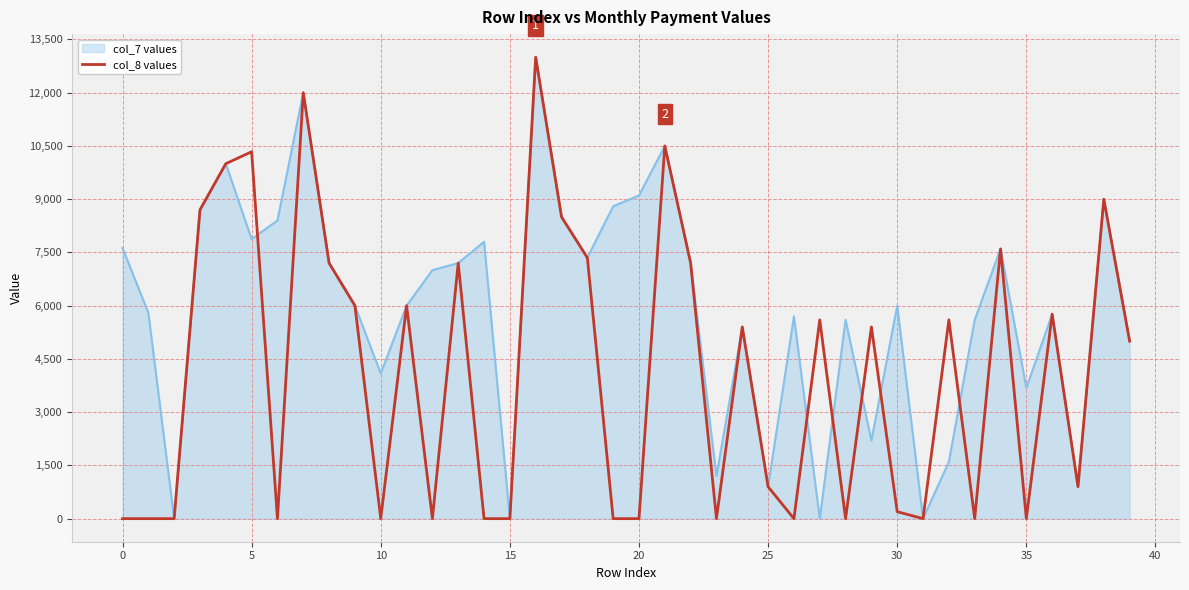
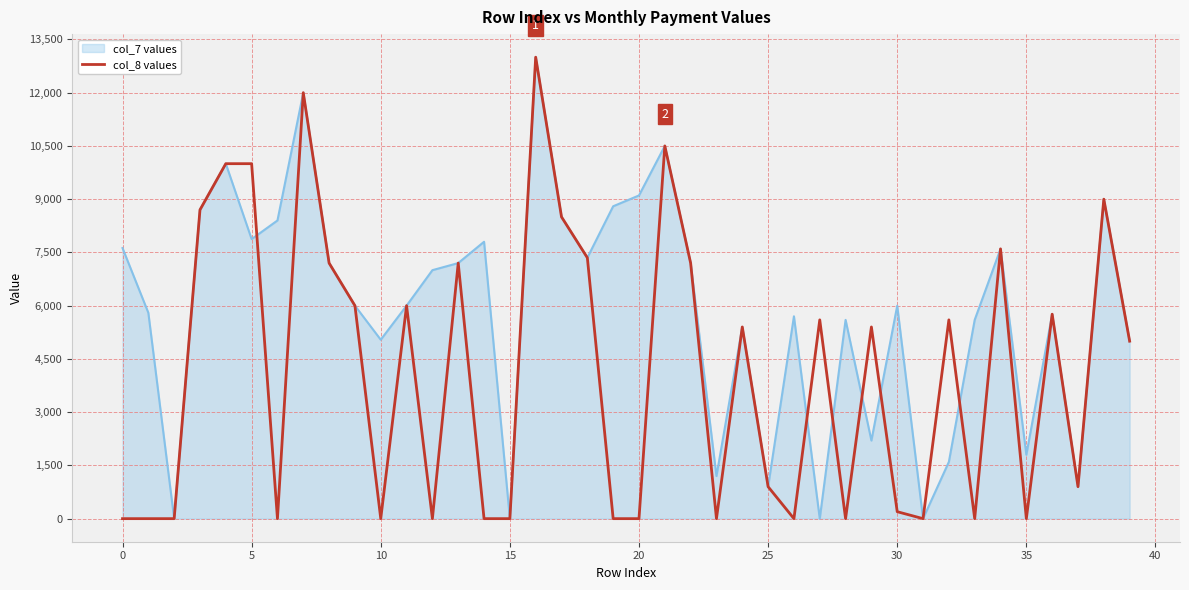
  {
    "col_7 values": {
      "0": "7,600",
      "5": "7,900",
-     "10": "4,100",
+     "10": "5,000",
      "20": "9,100",
      "30": "6,000",
-     "35": "3,700"
+     "35": "1,800"
    },
    "col_8 values": {
      "0": "0",
-     "5": "10,300",
+     "5": "10,000",
      "10": "0",
      "20": "0",
      "30": "200",
      "35": "0"
    }
  }
